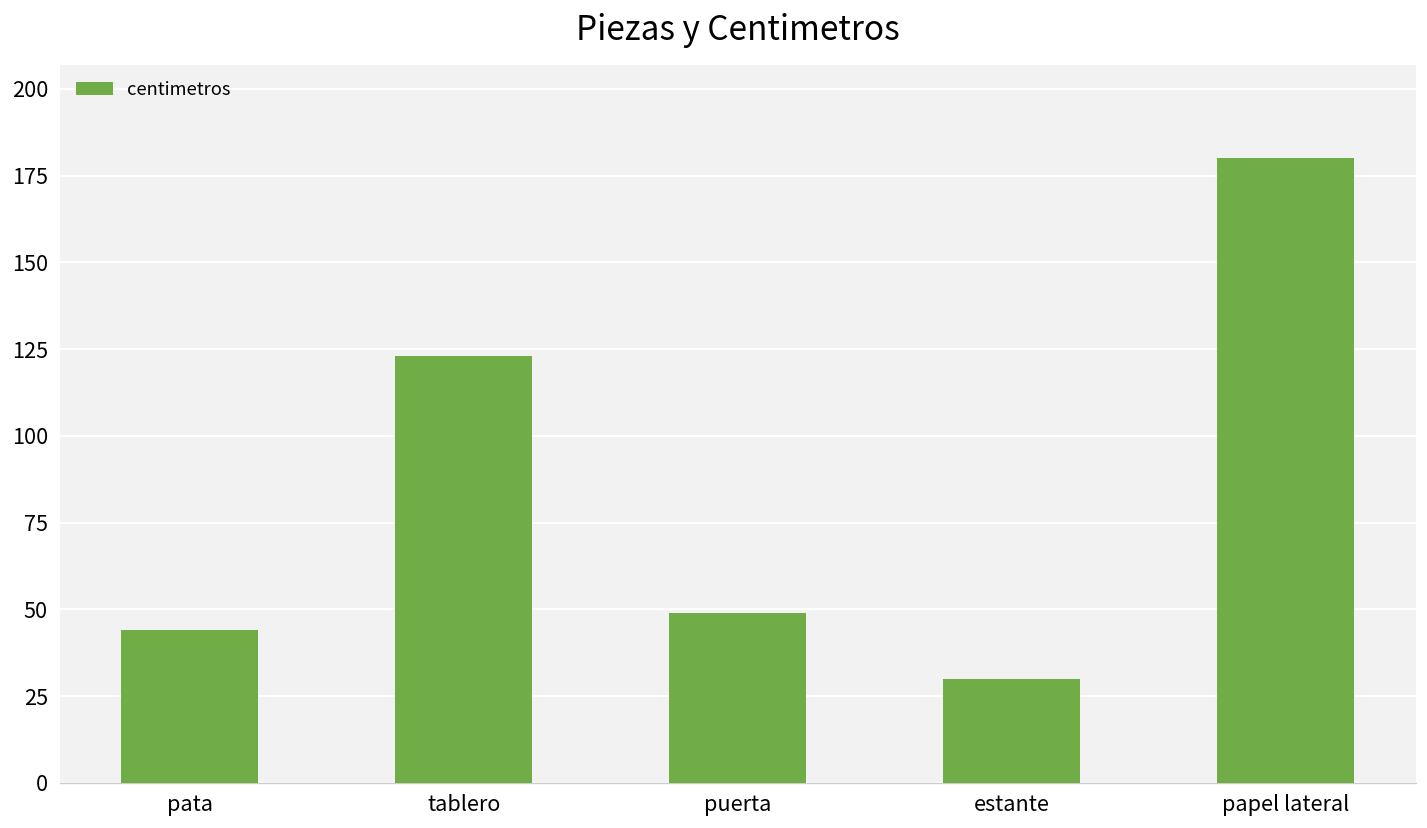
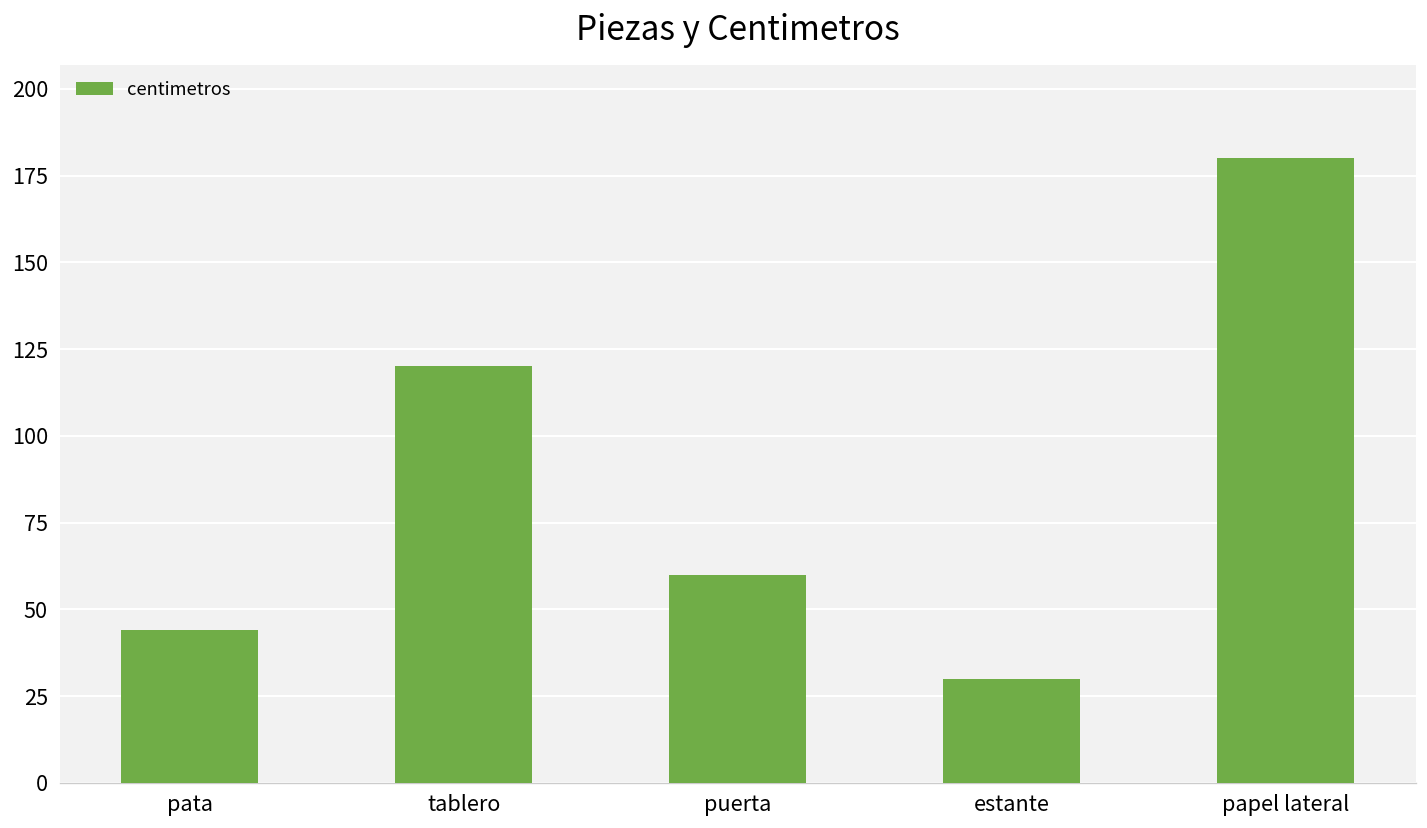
  {
    "pata": 44,
-   "tablero": 123,
-   "puerta": 49,
+   "tablero": 120,
+   "puerta": 60,
    "estante": 30,
    "papel lateral": 180
  }
